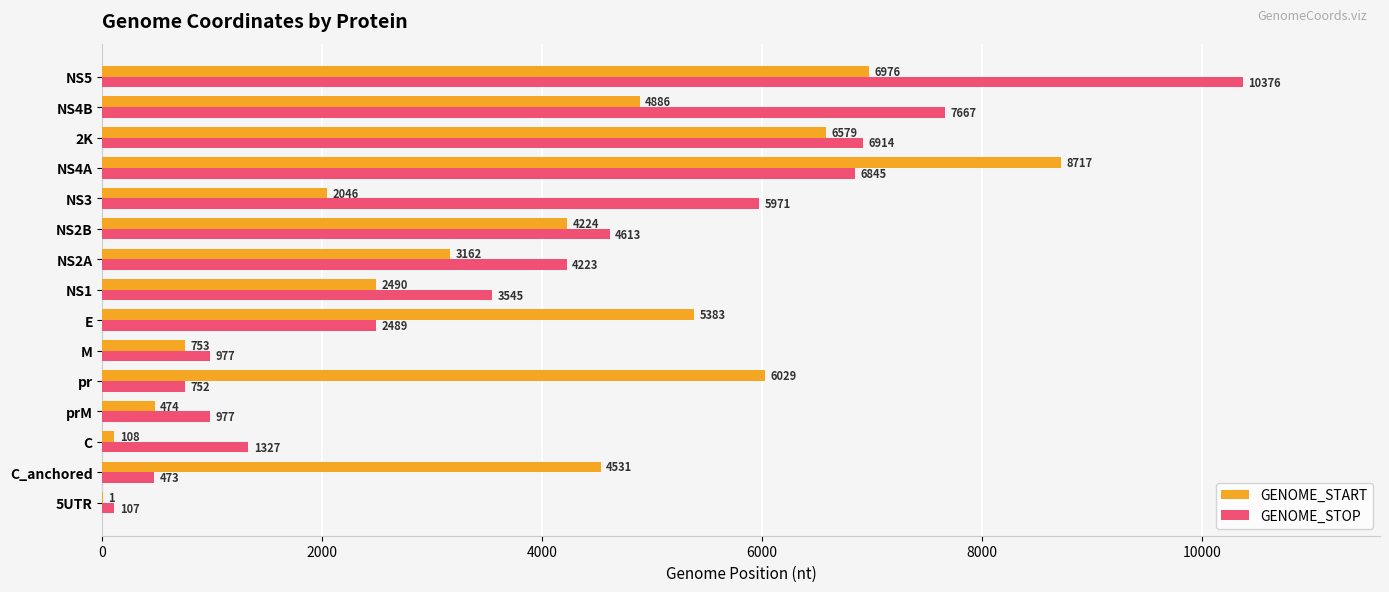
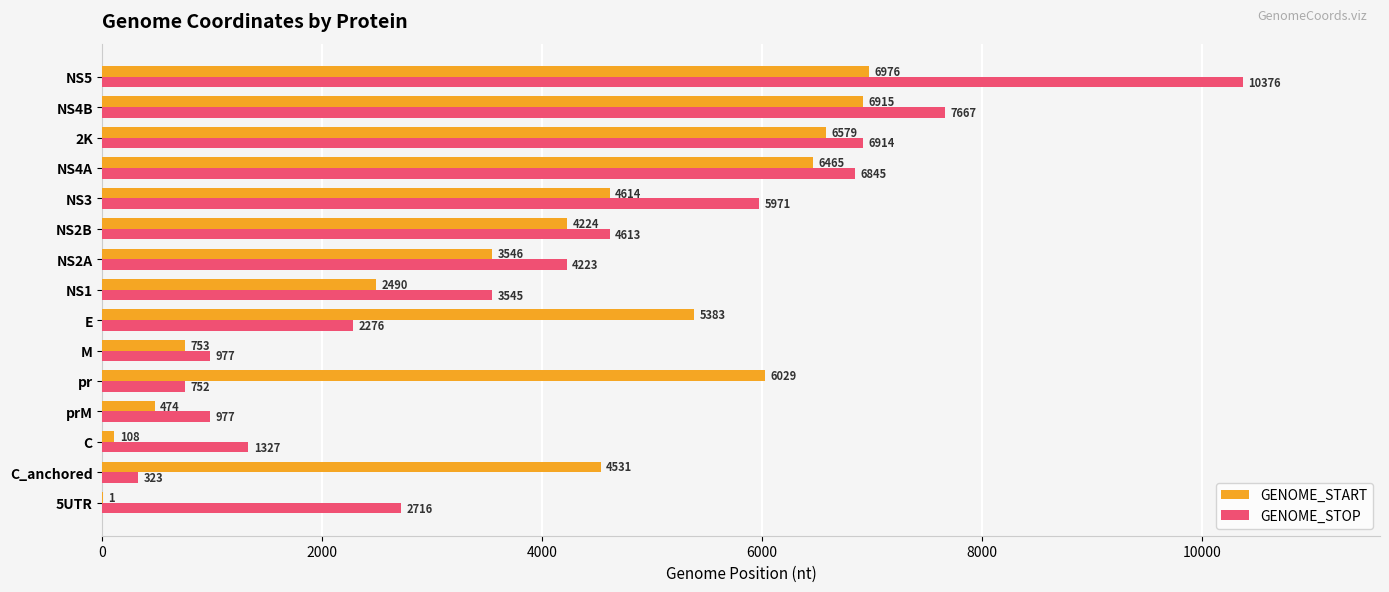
  {
    "GENOME_START": {
      "NS5": 6976,
-     "NS4B": 4886,
+     "NS4B": 6915,
      "2K": 6579,
-     "NS4A": 8717,
-     "NS3": 2046,
+     "NS4A": 6465,
+     "NS3": 4614,
      "NS2B": 4224,
-     "NS2A": 3162,
+     "NS2A": 3546,
      "NS1": 2490,
      "E": 5383,
      "M": 753,
      "pr": 6029,
      "prM": 474,
      "C": 108,
      "C_anchored": 4531,
      "5UTR": 1
    },
    "GENOME_STOP": {
      "NS5": 10376,
      "NS4B": 7667,
      "2K": 6914,
      "NS4A": 6845,
      "NS3": 5971,
      "NS2B": 4613,
      "NS2A": 4223,
      "NS1": 3545,
-     "E": 2489,
+     "E": 2276,
      "M": 977,
      "pr": 752,
      "prM": 977,
      "C": 1327,
-     "C_anchored": 473,
-     "5UTR": 107
+     "C_anchored": 323,
+     "5UTR": 2716
    }
  }
